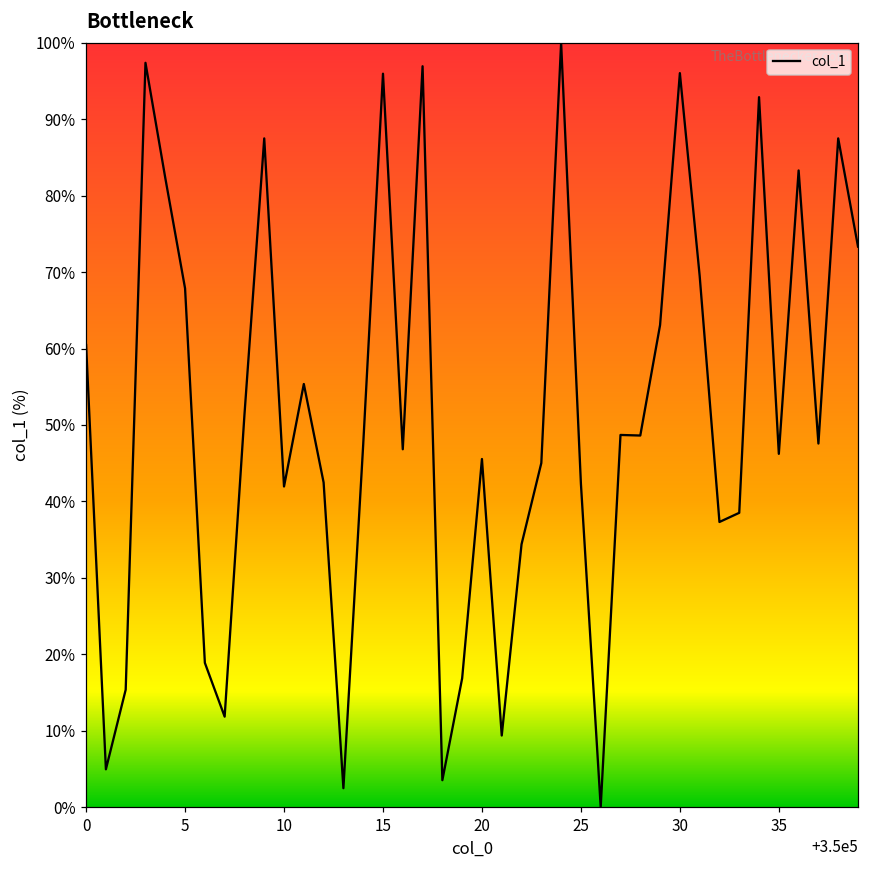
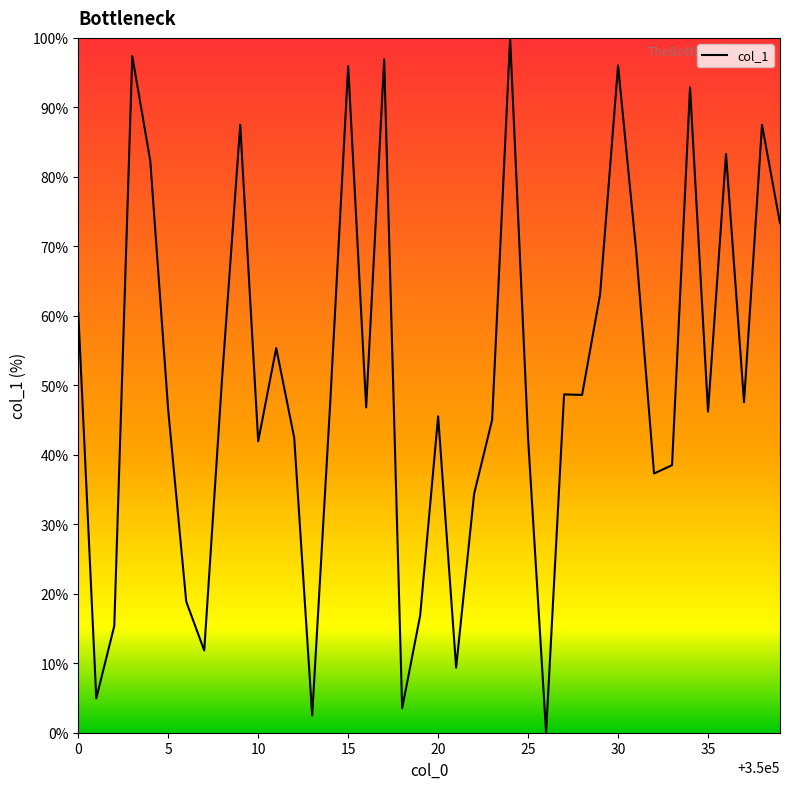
  {
    "0": "60%",
-   "5": "68%",
+   "5": "46%",
    "10": "42%",
    "15": "96%",
    "20": "46%",
    "25": "42%",
    "30": "96%",
    "35": "46%"
  }
